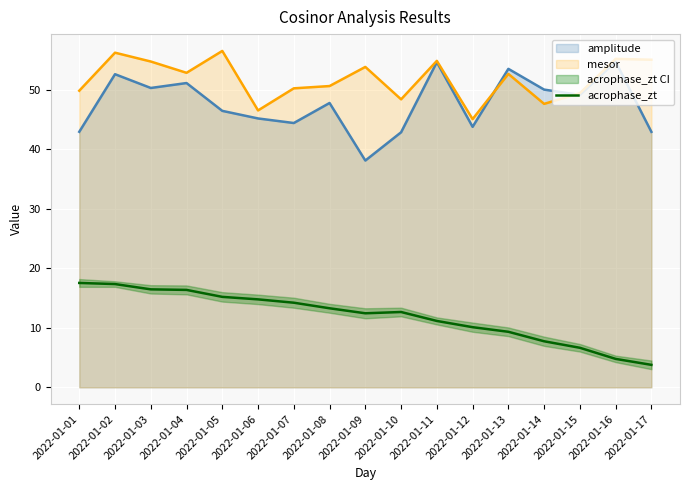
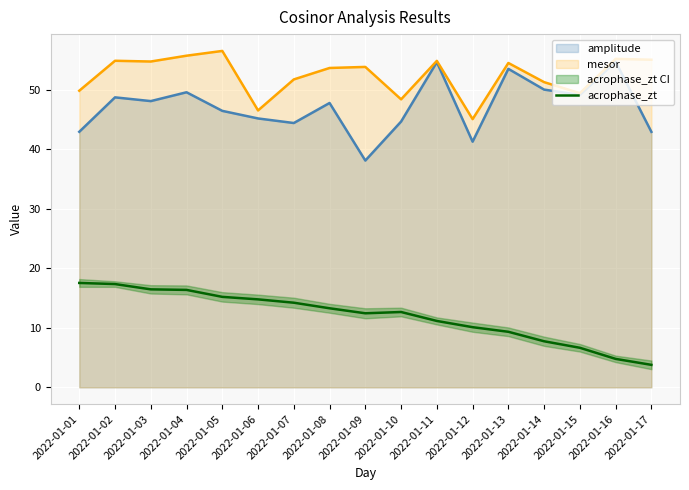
  {
    "amplitude": {
      "2022-01-01": 43,
-     "2022-01-02": 53,
-     "2022-01-03": 50,
-     "2022-01-04": 51,
+     "2022-01-02": 49,
+     "2022-01-03": 48,
+     "2022-01-04": 50,
      "2022-01-05": 46,
      "2022-01-06": 45,
      "2022-01-07": 44,
      "2022-01-08": 48,
      "2022-01-09": 38,
-     "2022-01-10": 43,
-     "2022-01-12": 44,
+     "2022-01-10": 45,
+     "2022-01-12": 41,
      "2022-01-13": 53,
      "2022-01-14": 50,
      "2022-01-17": 43
    },
    "mesor": {
      "2022-01-01": 50,
-     "2022-01-02": 56,
+     "2022-01-02": 55,
      "2022-01-03": 55,
-     "2022-01-04": 53,
+     "2022-01-04": 56,
      "2022-01-05": 56,
      "2022-01-06": 46,
-     "2022-01-07": 50,
-     "2022-01-08": 51,
+     "2022-01-07": 52,
+     "2022-01-08": 54,
      "2022-01-09": 54,
      "2022-01-10": 48,
      "2022-01-12": 45,
-     "2022-01-13": 53,
-     "2022-01-14": 48
+     "2022-01-13": 54,
+     "2022-01-14": 51
    }
  }
